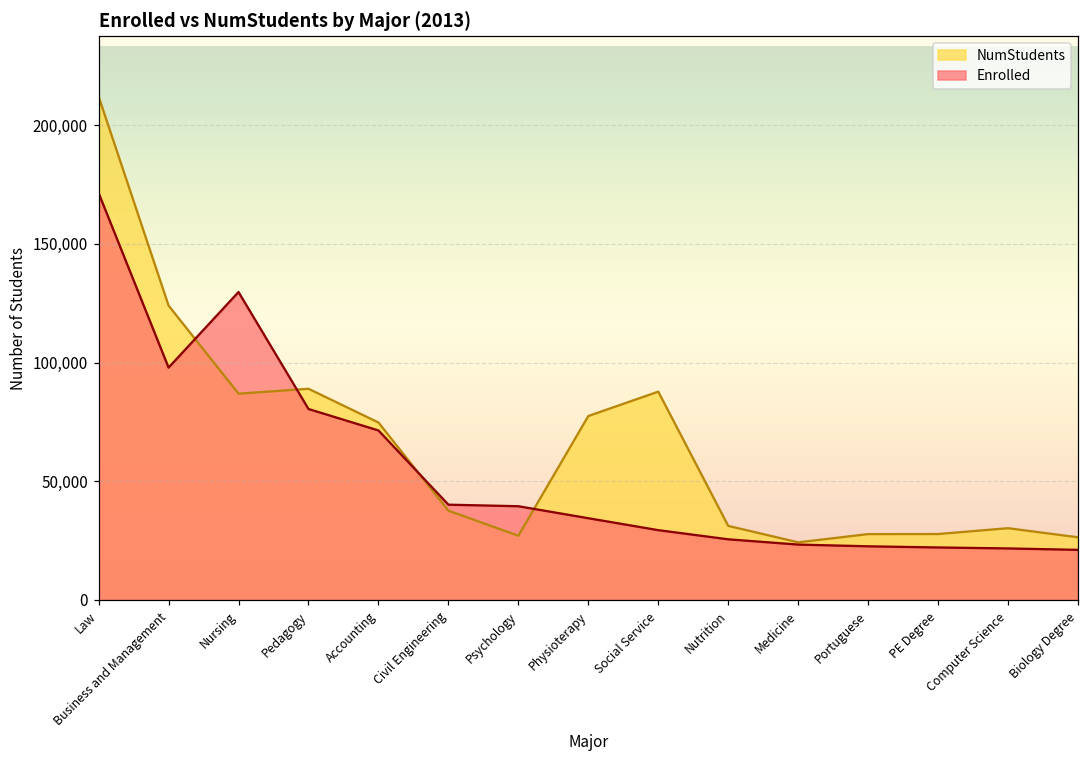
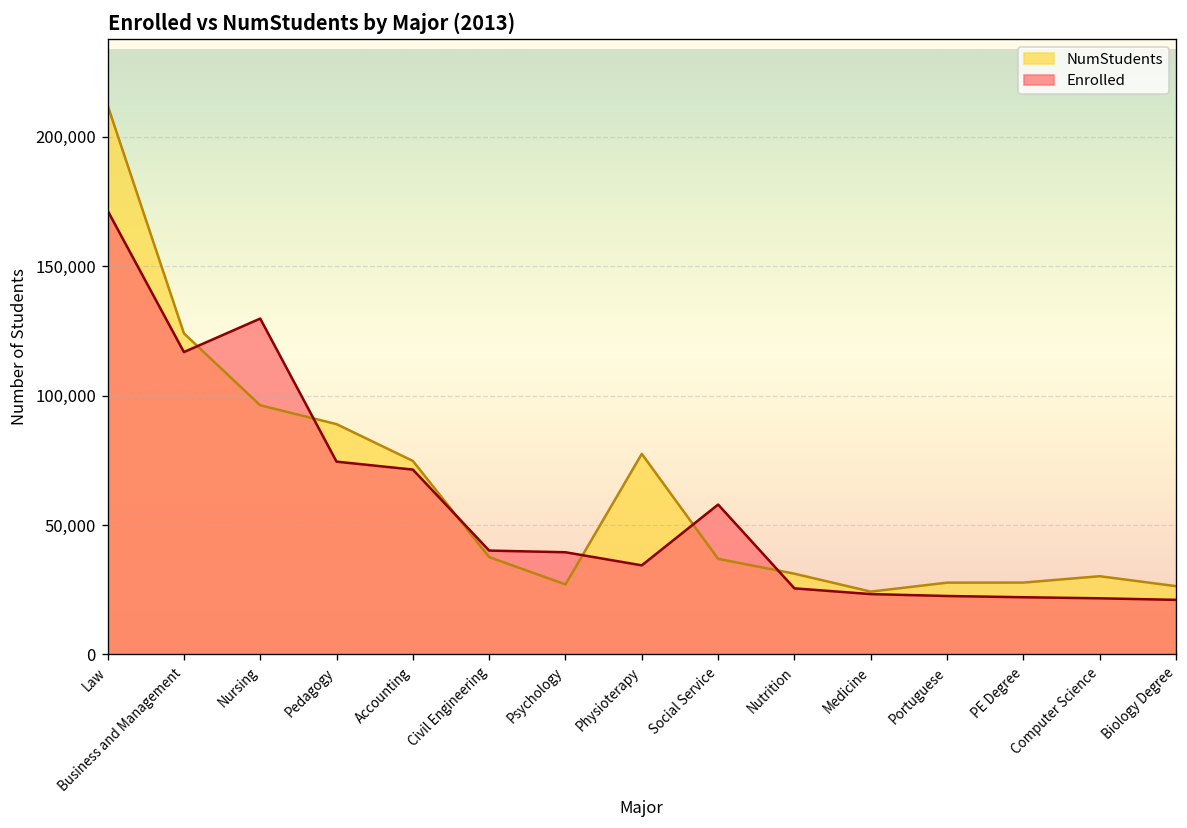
  {
    "NumStudents": {
      "Law": "212,000",
      "Business and Management": "124,000",
-     "Nursing": "87,000",
+     "Nursing": "96,000",
      "Pedagogy": "89,000",
      "Accounting": "75,000",
      "Civil Engineering": "38,000",
      "Psychology": "27,000",
      "Physioterapy": "77,000",
-     "Social Service": "88,000",
+     "Social Service": "37,000",
      "Nutrition": "31,000",
      "Portuguese": "28,000",
      "PE Degree": "28,000",
      "Computer Science": "30,000",
      "Biology Degree": "26,000"
    },
    "Enrolled": {
      "Law": "171,000",
-     "Business and Management": "98,000",
+     "Business and Management": "117,000",
      "Nursing": "130,000",
-     "Pedagogy": "80,000",
+     "Pedagogy": "74,000",
      "Accounting": "71,000",
      "Civil Engineering": "40,000",
      "Psychology": "39,000",
      "Physioterapy": "34,000",
-     "Social Service": "29,000",
+     "Social Service": "58,000",
      "Nutrition": "26,000",
      "Portuguese": "23,000",
      "PE Degree": "22,000",
      "Computer Science": "22,000",
      "Biology Degree": "21,000"
    }
  }
